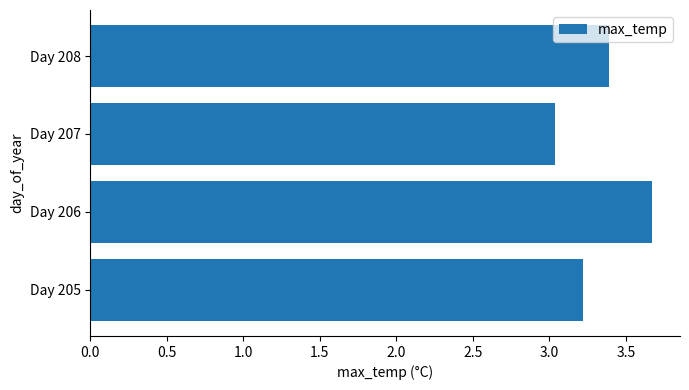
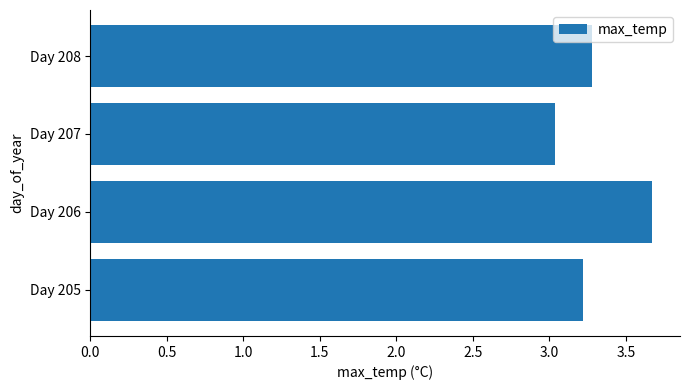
  {
-   "Day 208": 3.39,
+   "Day 208": 3.28,
    "Day 207": 3.04,
    "Day 206": 3.67,
    "Day 205": 3.22
  }
